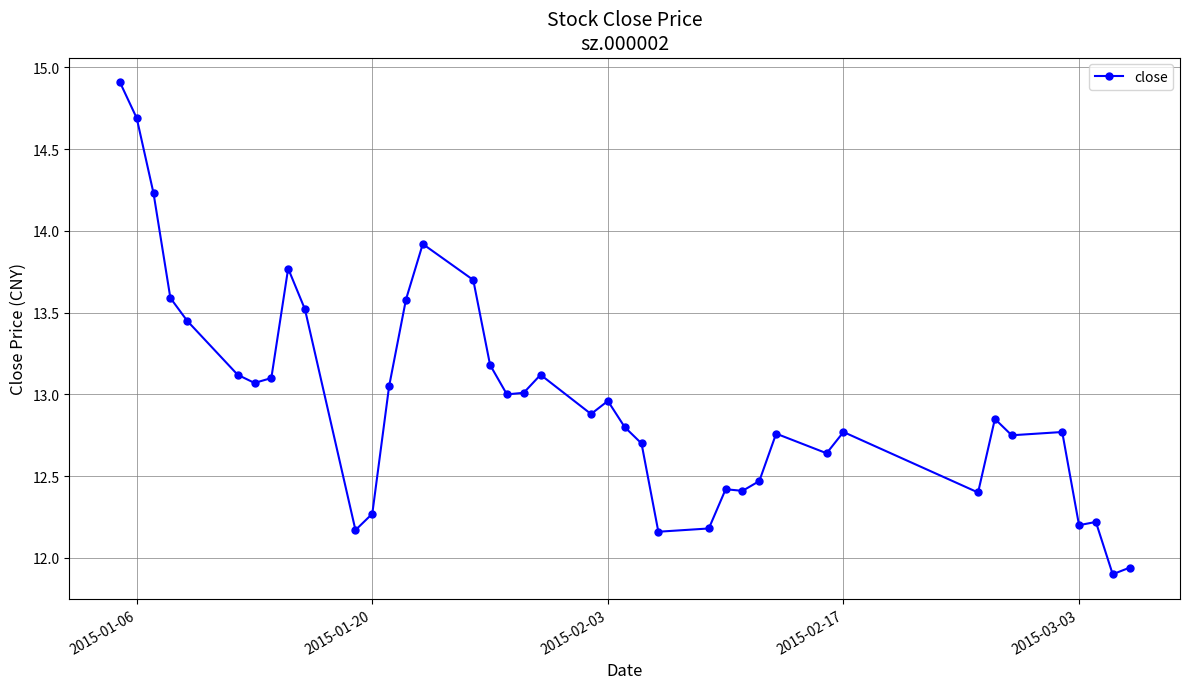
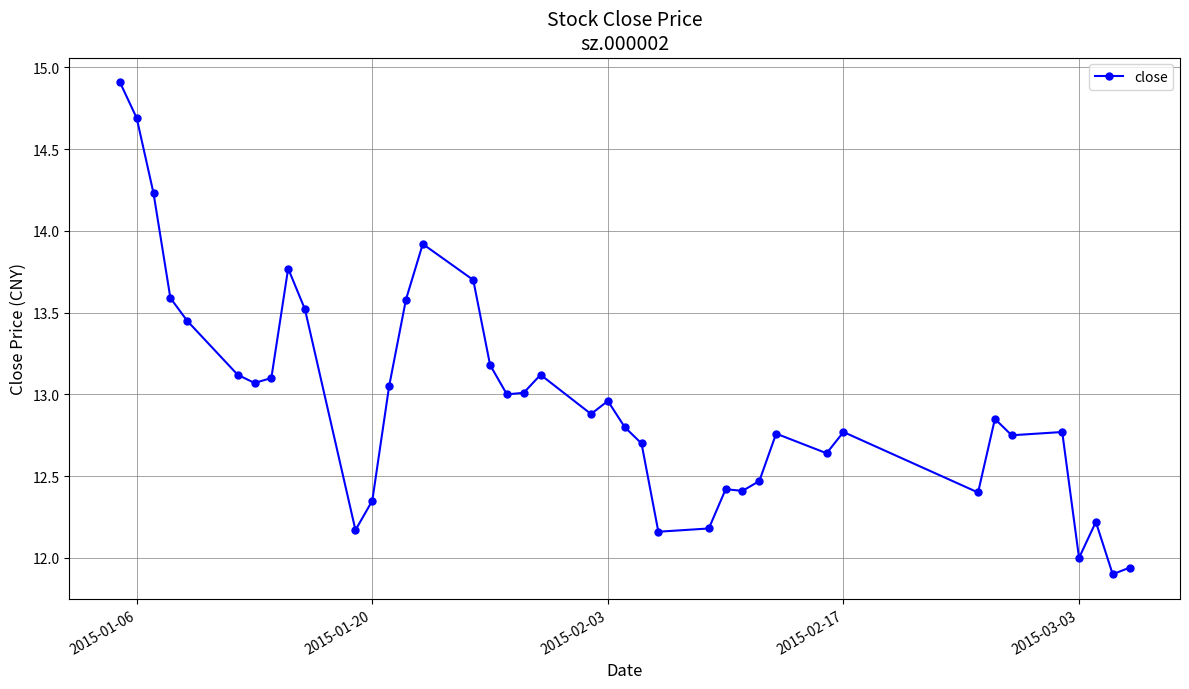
  {
    "2015-01-06": 14.69,
-   "2015-01-20": 12.27,
+   "2015-01-20": 12.35,
    "2015-02-03": 12.96,
    "2015-02-17": 12.77,
-   "2015-03-03": 12.2
+   "2015-03-03": 12.0
  }
